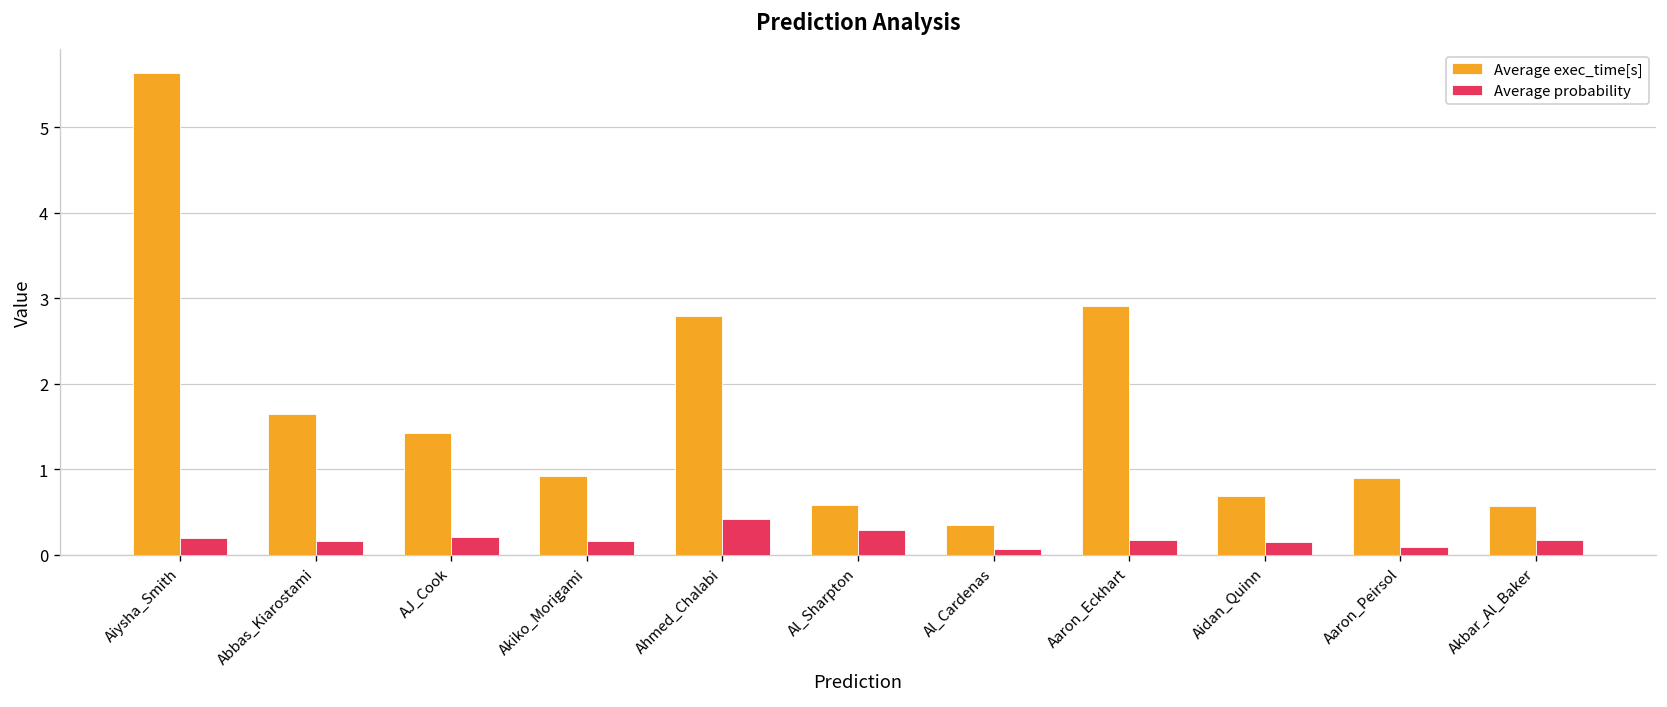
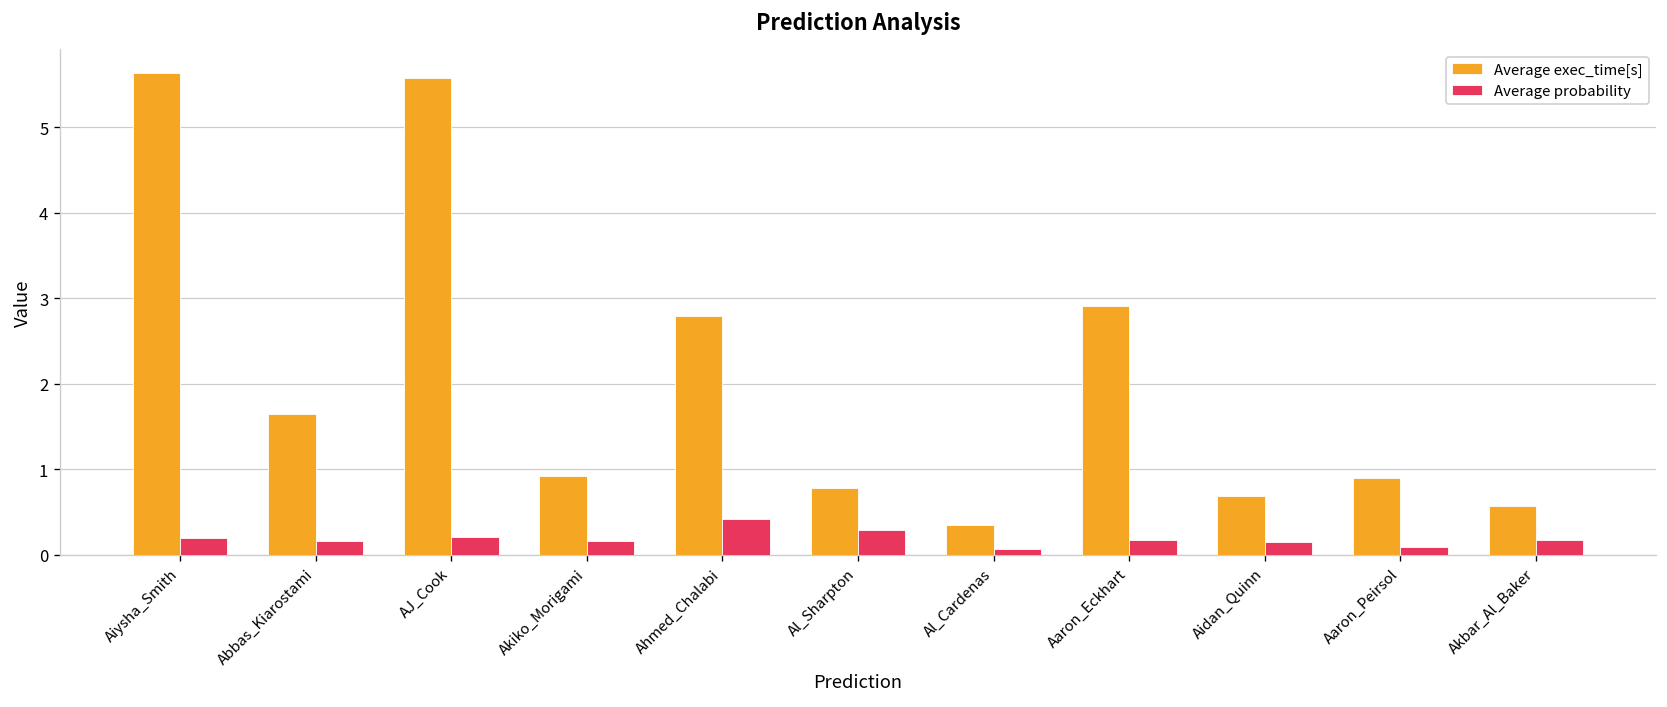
  {
    "Average exec_time[s]": {
      "Aiysha_Smith": 5.6,
      "Abbas_Kiarostami": 1.6,
-     "AJ_Cook": 1.4,
+     "AJ_Cook": 5.6,
      "Akiko_Morigami": 0.9,
      "Ahmed_Chalabi": 2.8,
-     "Al_Sharpton": 0.6,
+     "Al_Sharpton": 0.8,
      "Al_Cardenas": 0.3,
      "Aaron_Eckhart": 2.9,
      "Aidan_Quinn": 0.7,
      "Aaron_Peirsol": 0.9,
      "Akbar_Al_Baker": 0.6
    },
    "Average probability": {
      "Aiysha_Smith": 0.2,
      "Abbas_Kiarostami": 0.2,
      "AJ_Cook": 0.2,
      "Akiko_Morigami": 0.2,
      "Ahmed_Chalabi": 0.4,
      "Al_Sharpton": 0.3,
      "Al_Cardenas": 0.1,
      "Aaron_Eckhart": 0.2,
      "Aidan_Quinn": 0.1,
      "Aaron_Peirsol": 0.1,
      "Akbar_Al_Baker": 0.2
    }
  }
